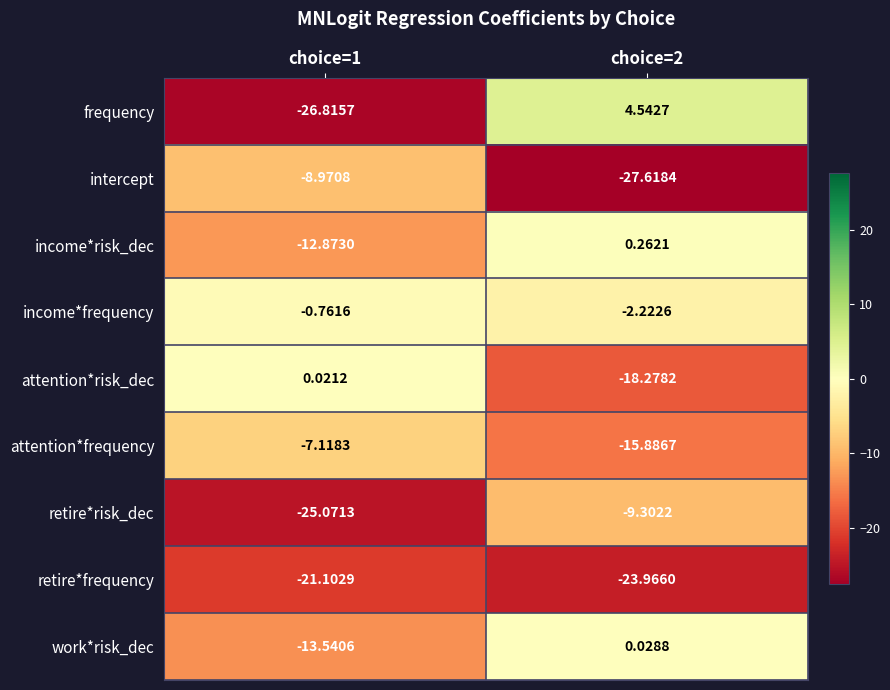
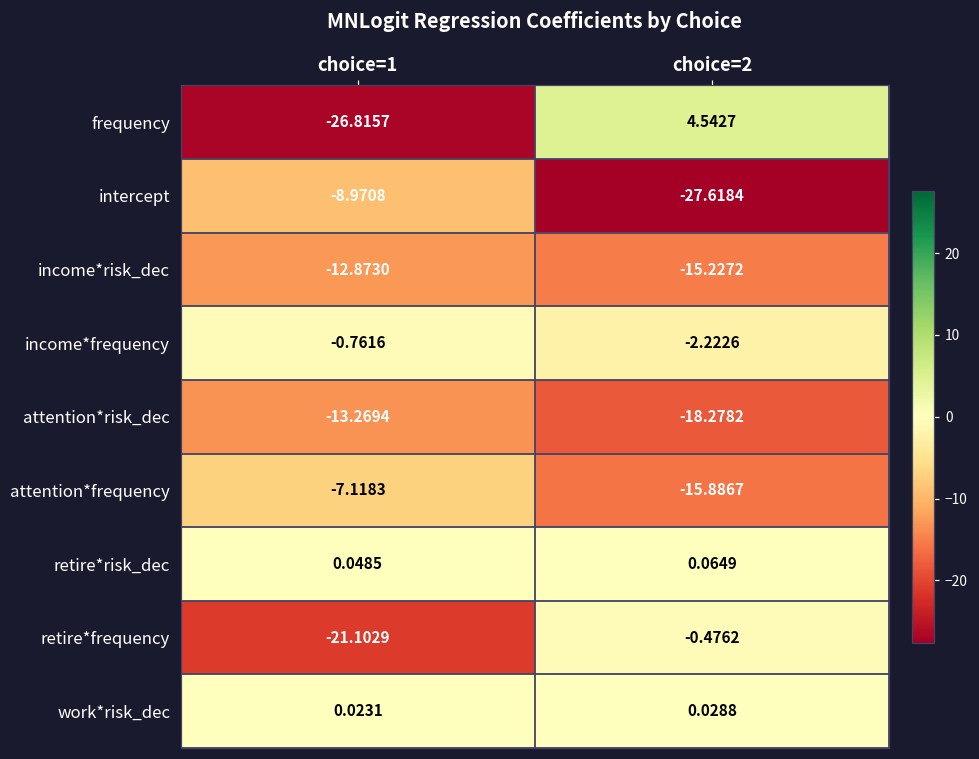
  {
    "frequency": {
      "choice=1": -26.8157,
      "choice=2": 4.5427
    },
    "intercept": {
      "choice=1": -8.9708,
      "choice=2": -27.6184
    },
    "income*risk_dec": {
      "choice=1": -12.8730,
-     "choice=2": 0.2621
+     "choice=2": -15.2272
    },
    "income*frequency": {
      "choice=1": -0.7616,
      "choice=2": -2.2226
    },
    "attention*risk_dec": {
-     "choice=1": 0.0212,
+     "choice=1": -13.2694,
      "choice=2": -18.2782
    },
    "attention*frequency": {
      "choice=1": -7.1183,
      "choice=2": -15.8867
    },
    "retire*risk_dec": {
-     "choice=1": -25.0713,
-     "choice=2": -9.3022
+     "choice=1": 0.0485,
+     "choice=2": 0.0649
    },
    "retire*frequency": {
      "choice=1": -21.1029,
-     "choice=2": -23.9660
+     "choice=2": -0.4762
    },
    "work*risk_dec": {
-     "choice=1": -13.5406,
+     "choice=1": 0.0231,
      "choice=2": 0.0288
    }
  }
